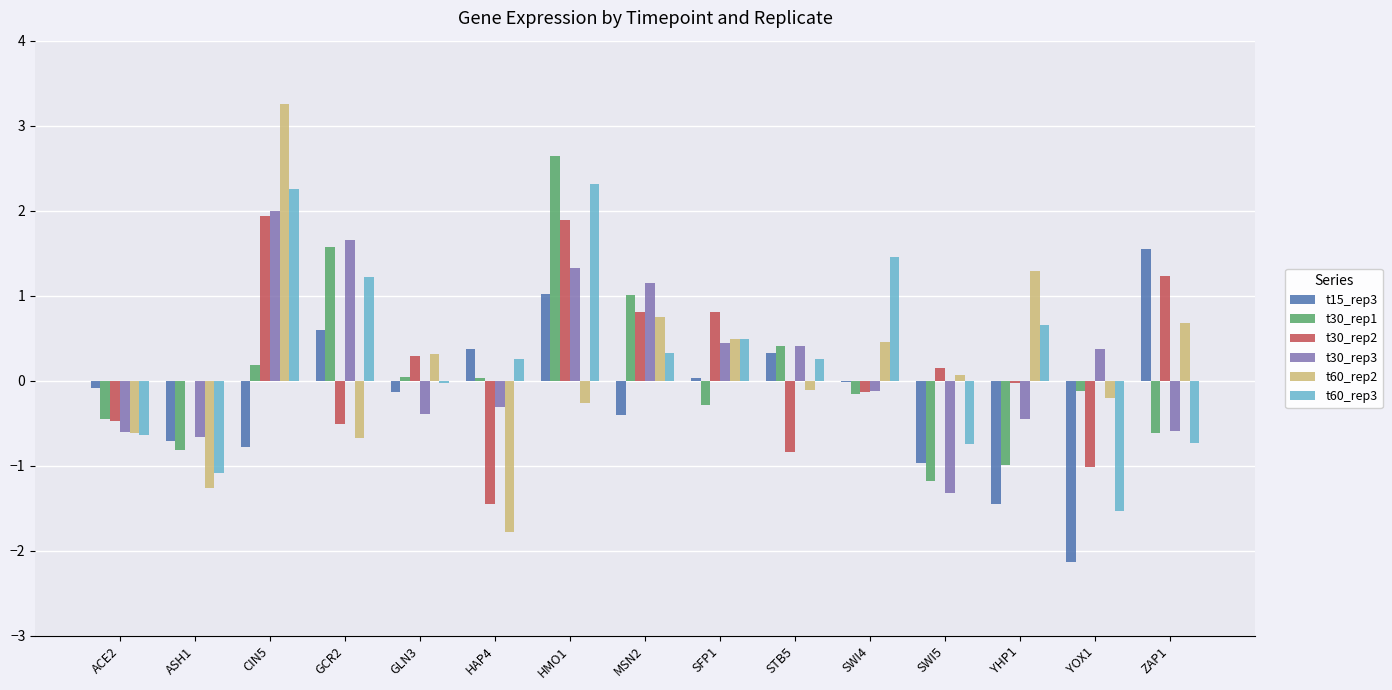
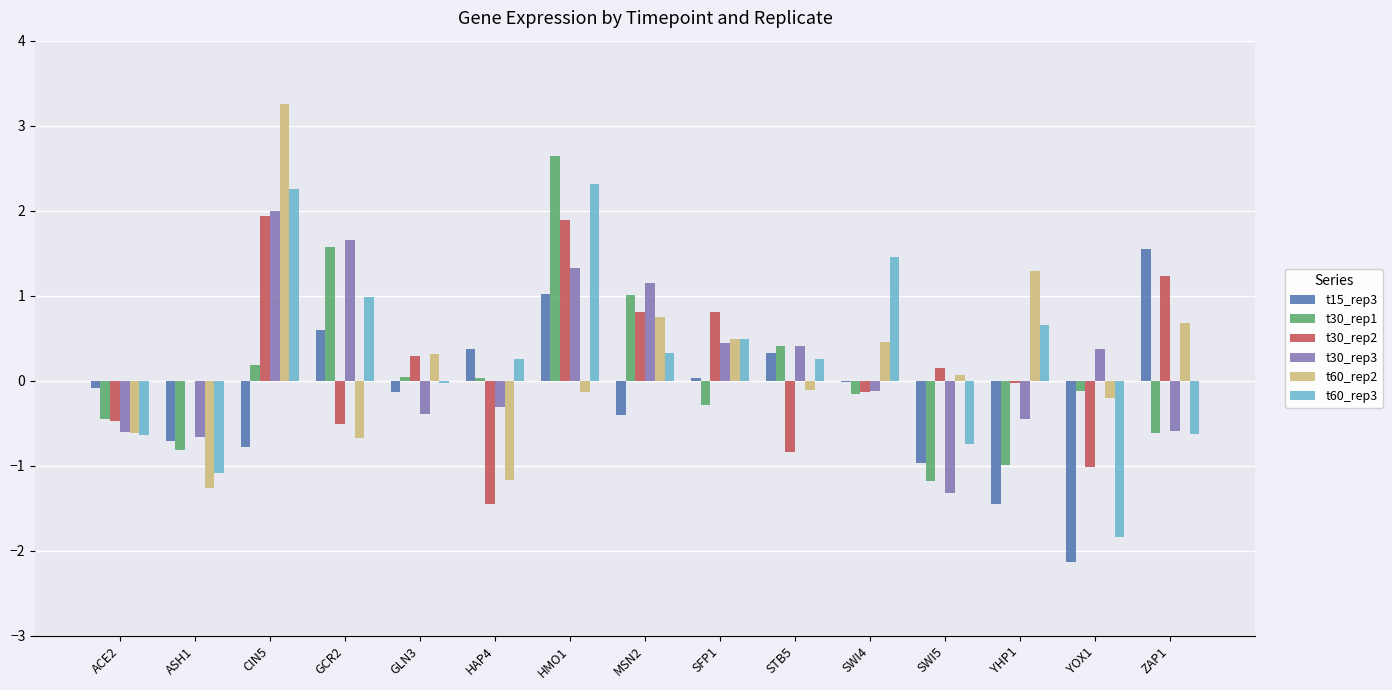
  {
    "t30_rep1": {
      "ACE2": -0.4,
      "ASH1": -0.8,
      "CIN5": 0.2,
      "GCR2": 1.6,
      "GLN3": 0.0,
      "HAP4": 0.0,
      "HMO1": 2.6,
      "MSN2": 1.0,
      "SFP1": -0.3,
      "STB5": 0.4,
      "SWI4": -0.2,
      "SWI5": -1.2,
      "YHP1": -1.0,
      "YOX1": -0.1,
      "ZAP1": -0.6
    },
    "t30_rep2": {
      "ACE2": -0.5,
      "CIN5": 1.9,
      "GCR2": -0.5,
      "GLN3": 0.3,
      "HAP4": -1.4,
      "HMO1": 1.9,
      "MSN2": 0.8,
      "SFP1": 0.8,
      "STB5": -0.8,
      "SWI4": -0.1,
      "SWI5": 0.2,
      "YOX1": -1.0,
      "ZAP1": 1.2
    },
    "t60_rep2": {
      "ACE2": -0.6,
      "ASH1": -1.3,
      "CIN5": 3.3,
      "GCR2": -0.7,
      "GLN3": 0.3,
-     "HAP4": -1.8,
-     "HMO1": -0.3,
+     "HAP4": -1.2,
+     "HMO1": -0.1,
      "MSN2": 0.8,
      "SFP1": 0.5,
      "STB5": -0.1,
      "SWI4": 0.5,
      "SWI5": 0.1,
      "YHP1": 1.3,
      "YOX1": -0.2,
      "ZAP1": 0.7
    },
    "t60_rep3": {
      "ACE2": -0.6,
      "ASH1": -1.1,
      "CIN5": 2.3,
-     "GCR2": 1.2,
+     "GCR2": 1.0,
      "HAP4": 0.3,
      "HMO1": 2.3,
      "MSN2": 0.3,
      "SFP1": 0.5,
      "STB5": 0.3,
      "SWI4": 1.5,
      "SWI5": -0.7,
      "YHP1": 0.7,
-     "YOX1": -1.5,
-     "ZAP1": -0.7
+     "YOX1": -1.8,
+     "ZAP1": -0.6
    }
  }
